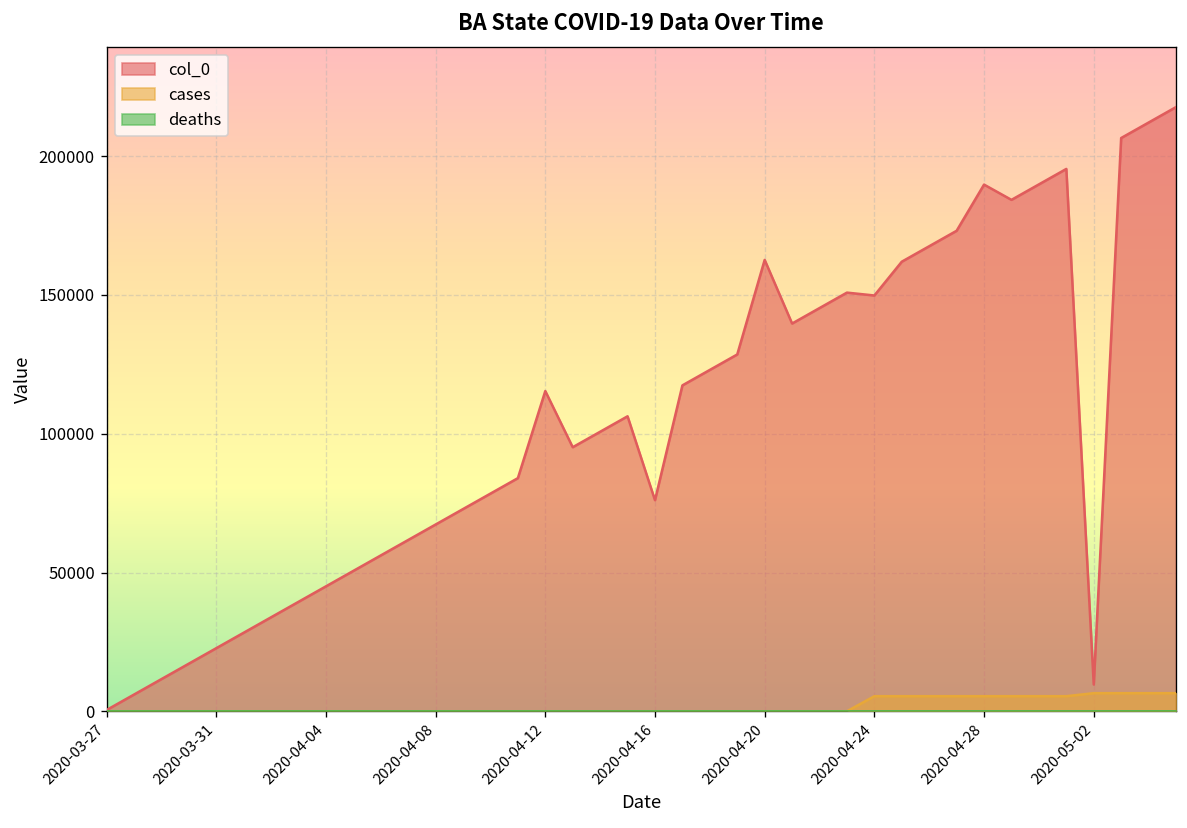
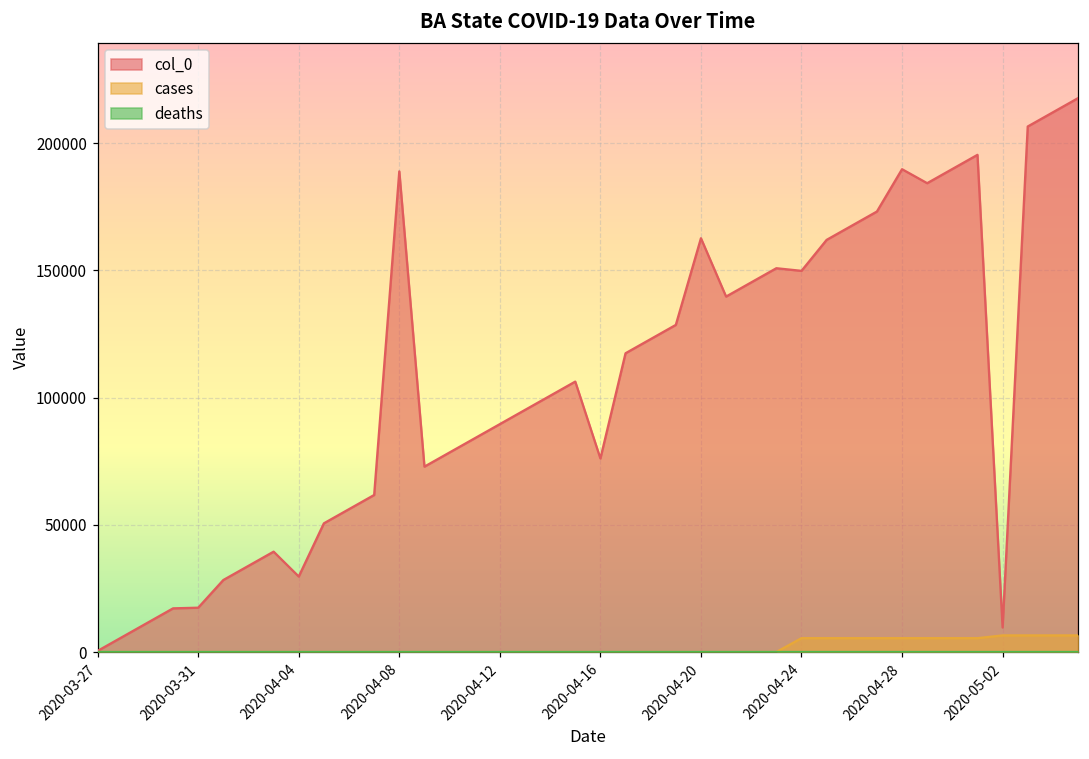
  {
    "col_0": {
-     "2020-03-31": 23000,
-     "2020-04-04": 45000,
-     "2020-04-08": 67000,
-     "2020-04-12": 115000,
+     "2020-03-31": 17000,
+     "2020-04-04": 30000,
+     "2020-04-08": 189000,
+     "2020-04-12": 90000,
      "2020-04-16": 76000,
      "2020-04-20": 163000,
      "2020-04-24": 150000,
      "2020-04-28": 190000,
      "2020-05-02": 10000
    },
    "cases": {
      "2020-04-24": 5000,
      "2020-04-28": 5000,
      "2020-05-02": 7000
    },
    "deaths": {
      "2020-04-24": 0,
      "2020-04-28": 0,
      "2020-05-02": 0
    }
  }
